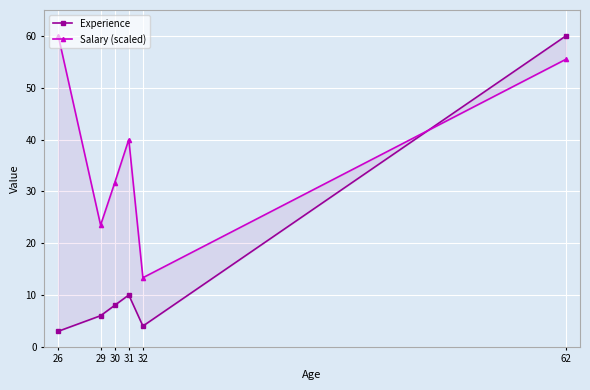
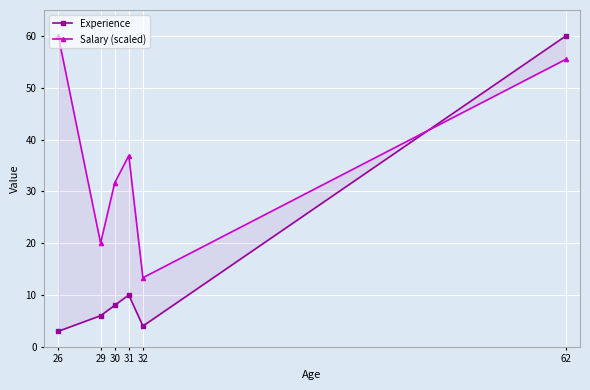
  {
    "Salary (scaled)": {
-     "29": 23,
-     "31": 40,
+     "29": 20,
+     "31": 37,
      "62": 55
    }
  }
